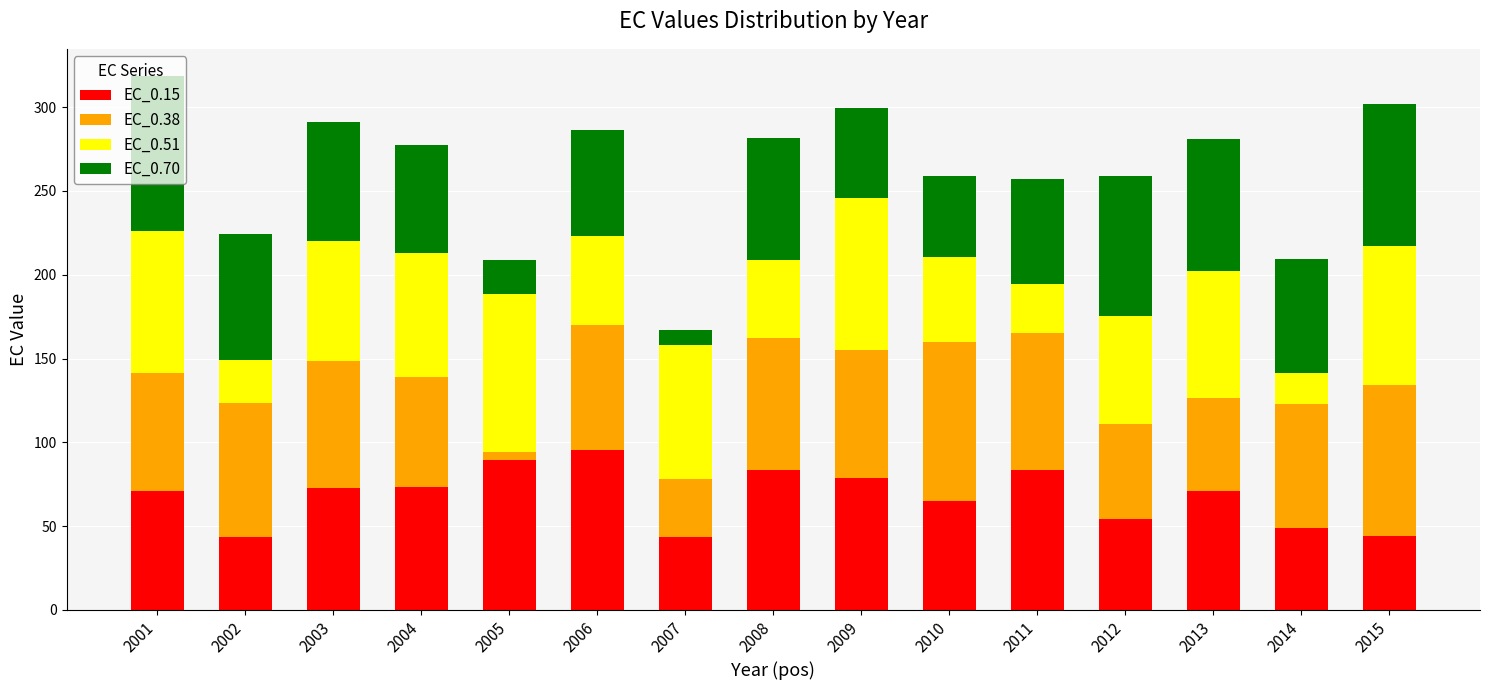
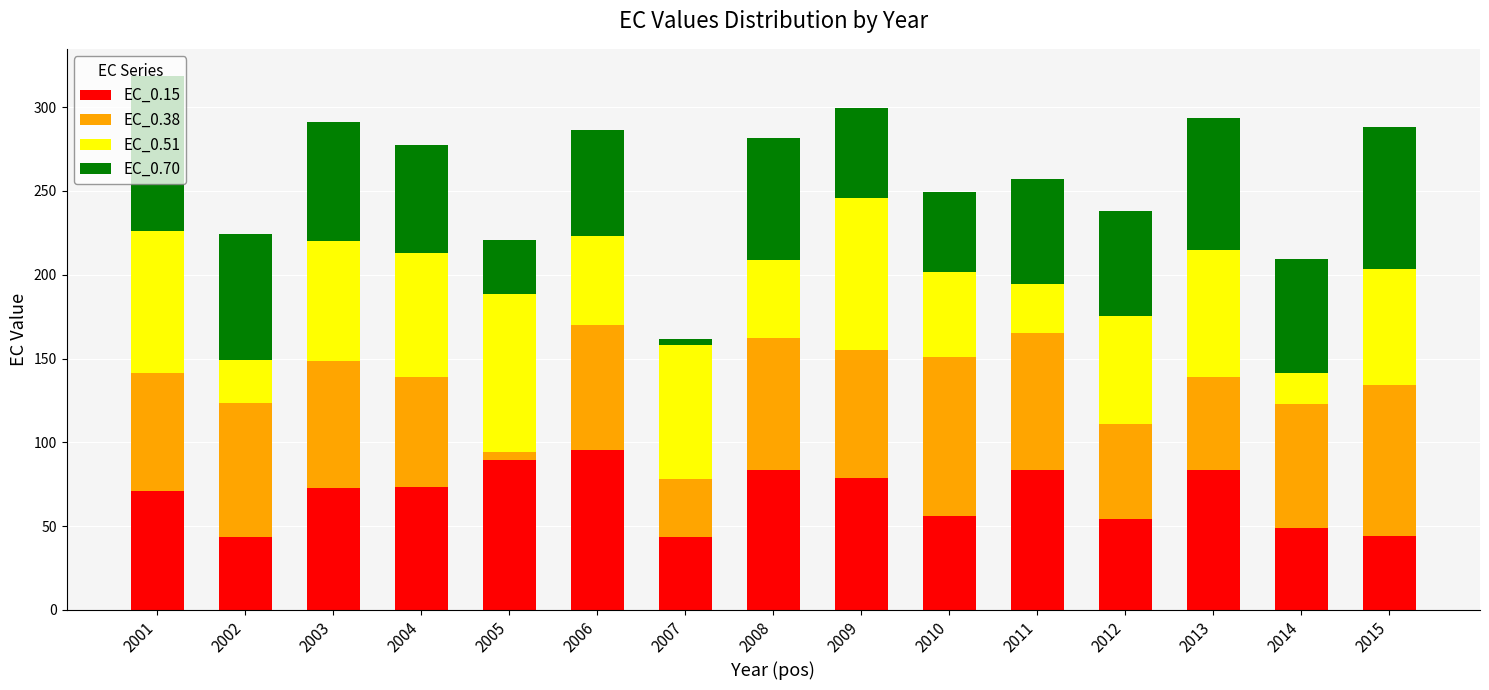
  {
    "EC_0.15": {
      "2001": 71,
      "2002": 44,
      "2003": 73,
      "2004": 74,
      "2005": 89,
      "2006": 95,
      "2007": 44,
      "2008": 84,
      "2009": 79,
-     "2010": 65,
+     "2010": 56,
      "2011": 83,
      "2012": 54,
-     "2013": 71,
+     "2013": 83,
      "2014": 49,
      "2015": 44
    },
    "EC_0.38": {
      "2001": 70,
      "2002": 80,
      "2003": 76,
      "2004": 65,
      "2005": 5,
      "2006": 75,
      "2007": 35,
      "2008": 79,
      "2009": 76,
      "2010": 95,
      "2011": 82,
      "2012": 57,
      "2013": 56,
      "2014": 74,
      "2015": 90
    },
    "EC_0.51": {
      "2001": 85,
      "2002": 26,
      "2003": 72,
      "2004": 74,
      "2005": 95,
      "2006": 53,
      "2007": 80,
      "2008": 47,
      "2009": 91,
      "2010": 51,
      "2011": 29,
      "2012": 64,
      "2013": 76,
      "2014": 18,
-     "2015": 83
+     "2015": 69
    },
    "EC_0.70": {
      "2002": 75,
      "2003": 71,
      "2004": 65,
-     "2005": 20,
+     "2005": 32,
      "2006": 63,
-     "2007": 9,
+     "2007": 3,
      "2008": 72,
      "2009": 54,
      "2010": 48,
      "2011": 63,
-     "2012": 84,
+     "2012": 63,
      "2013": 79,
      "2014": 68,
      "2015": 85
    }
  }
